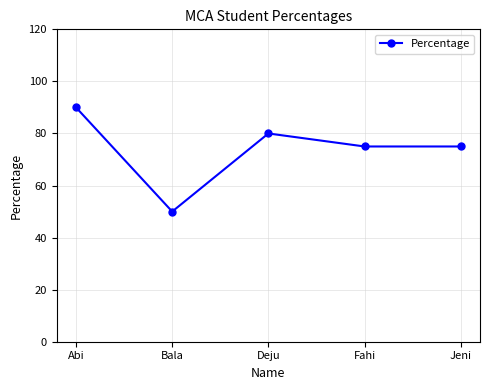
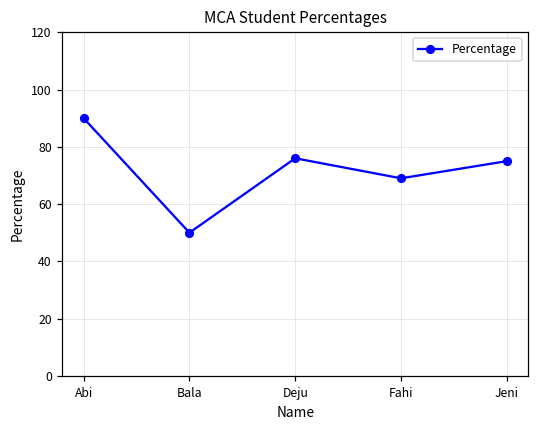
  {
    "Abi": 90,
    "Bala": 50,
-   "Deju": 80,
-   "Fahi": 75,
+   "Deju": 76,
+   "Fahi": 69,
    "Jeni": 75
  }
